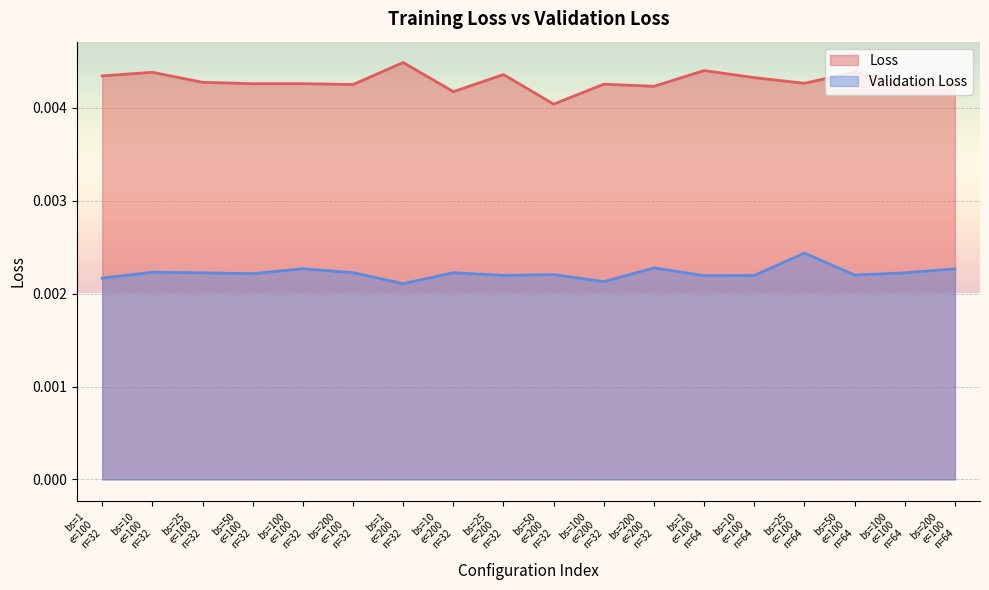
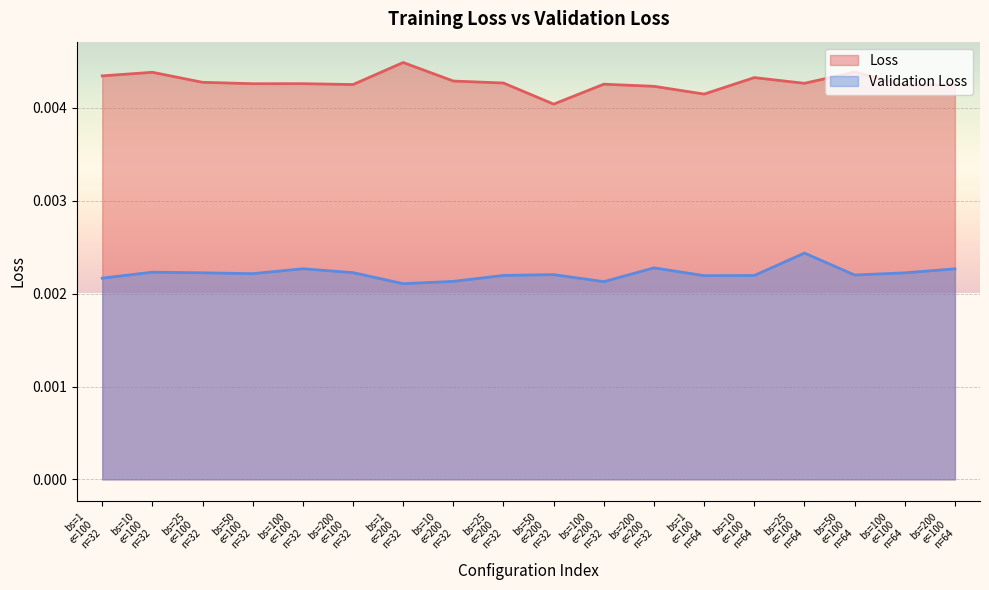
  {
    "Loss": {
      "bs=1 e=100 n=32": 0.0043,
      "bs=10 e=100 n=32": 0.0044,
      "bs=25 e=100 n=32": 0.0043,
      "bs=50 e=100 n=32": 0.0043,
      "bs=100 e=100 n=32": 0.0043,
      "bs=200 e=100 n=32": 0.0043,
      "bs=1 e=200 n=32": 0.0045,
-     "bs=10 e=200 n=32": 0.0042,
-     "bs=25 e=200 n=32": 0.0044,
+     "bs=10 e=200 n=32": 0.0043,
+     "bs=25 e=200 n=32": 0.0043,
      "bs=50 e=200 n=32": 0.0040,
      "bs=100 e=200 n=32": 0.0043,
      "bs=200 e=200 n=32": 0.0042,
-     "bs=1 e=100 n=64": 0.0044,
+     "bs=1 e=100 n=64": 0.0041,
      "bs=10 e=100 n=64": 0.0043,
      "bs=25 e=100 n=64": 0.0043
    },
    "Validation Loss": {
      "bs=1 e=100 n=32": 0.0022,
      "bs=10 e=100 n=32": 0.0022,
      "bs=25 e=100 n=32": 0.0022,
      "bs=50 e=100 n=32": 0.0022,
      "bs=100 e=100 n=32": 0.0023,
      "bs=200 e=100 n=32": 0.0022,
      "bs=1 e=200 n=32": 0.0021,
-     "bs=10 e=200 n=32": 0.0022,
+     "bs=10 e=200 n=32": 0.0021,
      "bs=25 e=200 n=32": 0.0022,
      "bs=50 e=200 n=32": 0.0022,
      "bs=100 e=200 n=32": 0.0021,
      "bs=200 e=200 n=32": 0.0023,
      "bs=1 e=100 n=64": 0.0022,
      "bs=10 e=100 n=64": 0.0022,
      "bs=25 e=100 n=64": 0.0024,
      "bs=50 e=100 n=64": 0.0022,
      "bs=100 e=100 n=64": 0.0022,
      "bs=200 e=100 n=64": 0.0023
    }
  }
